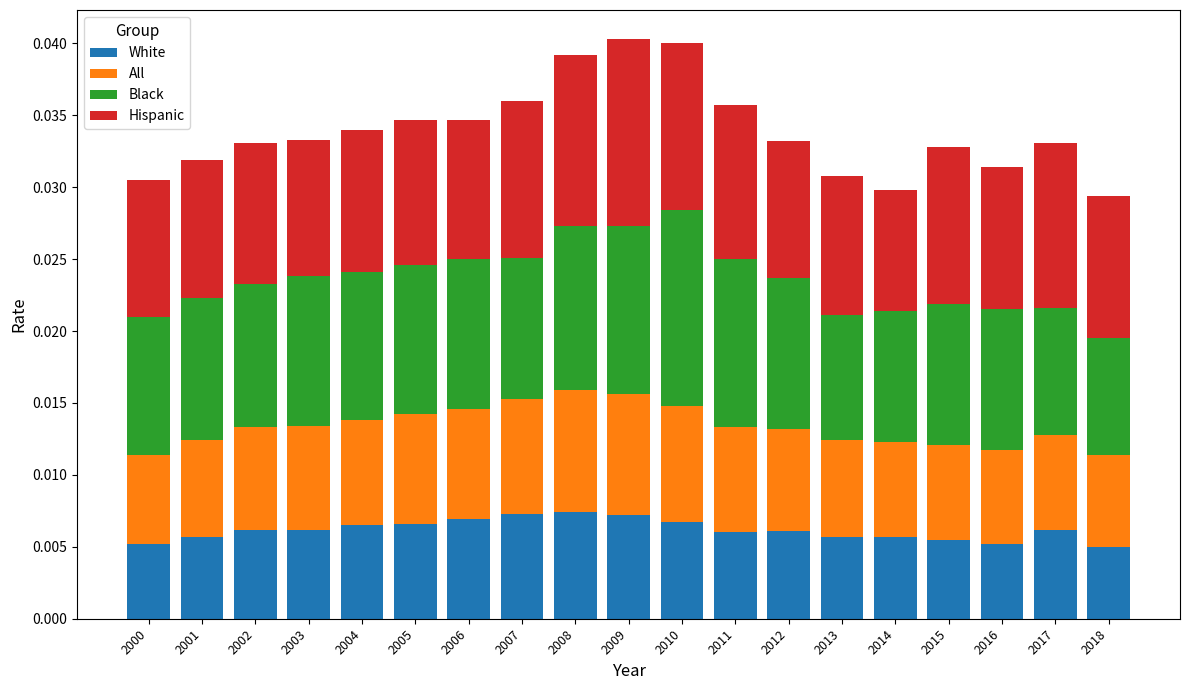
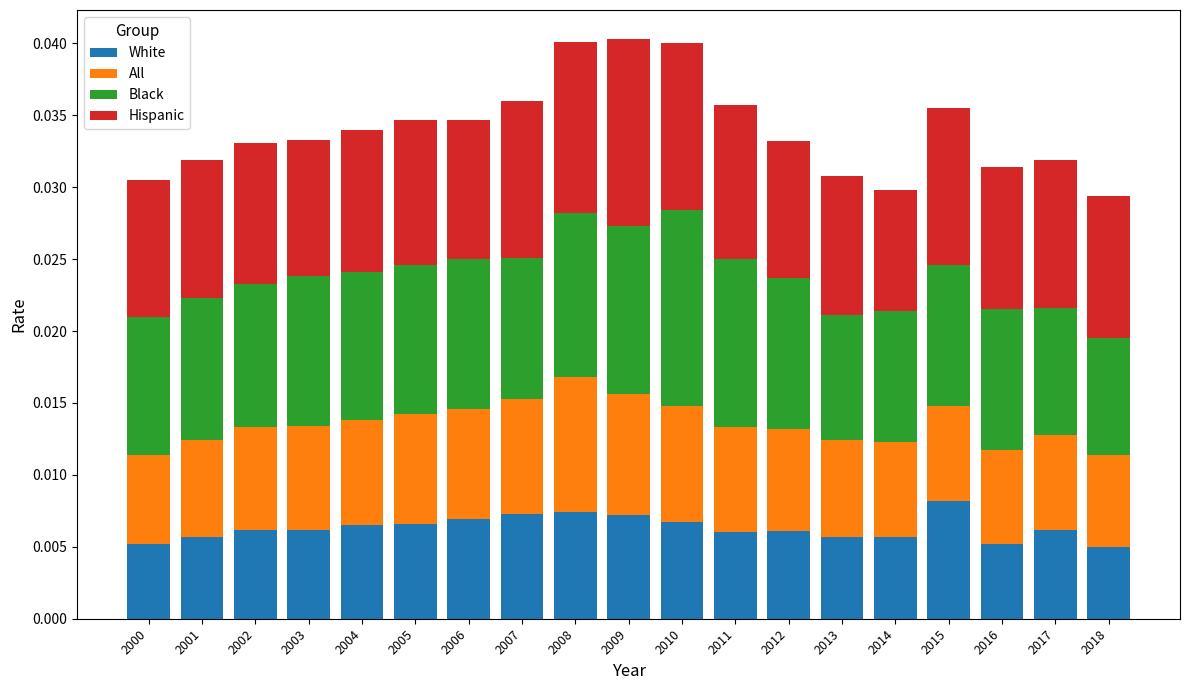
  {
    "White": {
      "2000": 0.0052,
      "2001": 0.0057,
      "2002": 0.0062,
      "2003": 0.0062,
      "2004": 0.0065,
      "2005": 0.0066,
      "2006": 0.0069,
      "2007": 0.0073,
      "2008": 0.0074,
      "2009": 0.0072,
      "2010": 0.0067,
      "2011": 0.0060,
      "2012": 0.0061,
      "2013": 0.0057,
      "2014": 0.0057,
-     "2015": 0.0055,
+     "2015": 0.0082,
      "2016": 0.0052,
      "2017": 0.0062,
      "2018": 0.0050
    },
    "All": {
      "2000": 0.0062,
      "2001": 0.0067,
      "2002": 0.0071,
      "2003": 0.0072,
      "2004": 0.0073,
      "2005": 0.0076,
      "2006": 0.0077,
      "2007": 0.0080,
-     "2008": 0.0085,
+     "2008": 0.0094,
      "2009": 0.0084,
      "2010": 0.0081,
      "2011": 0.0073,
      "2012": 0.0071,
      "2013": 0.0067,
      "2014": 0.0066,
      "2015": 0.0066,
      "2016": 0.0065,
      "2017": 0.0066,
      "2018": 0.0064
    },
    "Black": {
      "2000": 0.0096,
      "2001": 0.0099,
      "2002": 0.0100,
      "2003": 0.0104,
      "2004": 0.0103,
      "2005": 0.0104,
      "2006": 0.0104,
      "2007": 0.0098,
      "2008": 0.0114,
      "2009": 0.0117,
      "2010": 0.0136,
      "2011": 0.0117,
      "2012": 0.0105,
      "2013": 0.0087,
      "2014": 0.0091,
      "2015": 0.0098,
      "2016": 0.0098,
      "2017": 0.0088,
      "2018": 0.0081
    },
    "Hispanic": {
      "2000": 0.0095,
      "2001": 0.0096,
      "2002": 0.0098,
      "2003": 0.0095,
      "2004": 0.0099,
      "2005": 0.0101,
      "2006": 0.0097,
      "2007": 0.0109,
      "2008": 0.0119,
      "2009": 0.0130,
      "2010": 0.0116,
      "2011": 0.0107,
      "2012": 0.0095,
      "2013": 0.0097,
      "2014": 0.0084,
      "2015": 0.0109,
      "2016": 0.0099,
-     "2017": 0.0115,
+     "2017": 0.0103,
      "2018": 0.0099
    }
  }
